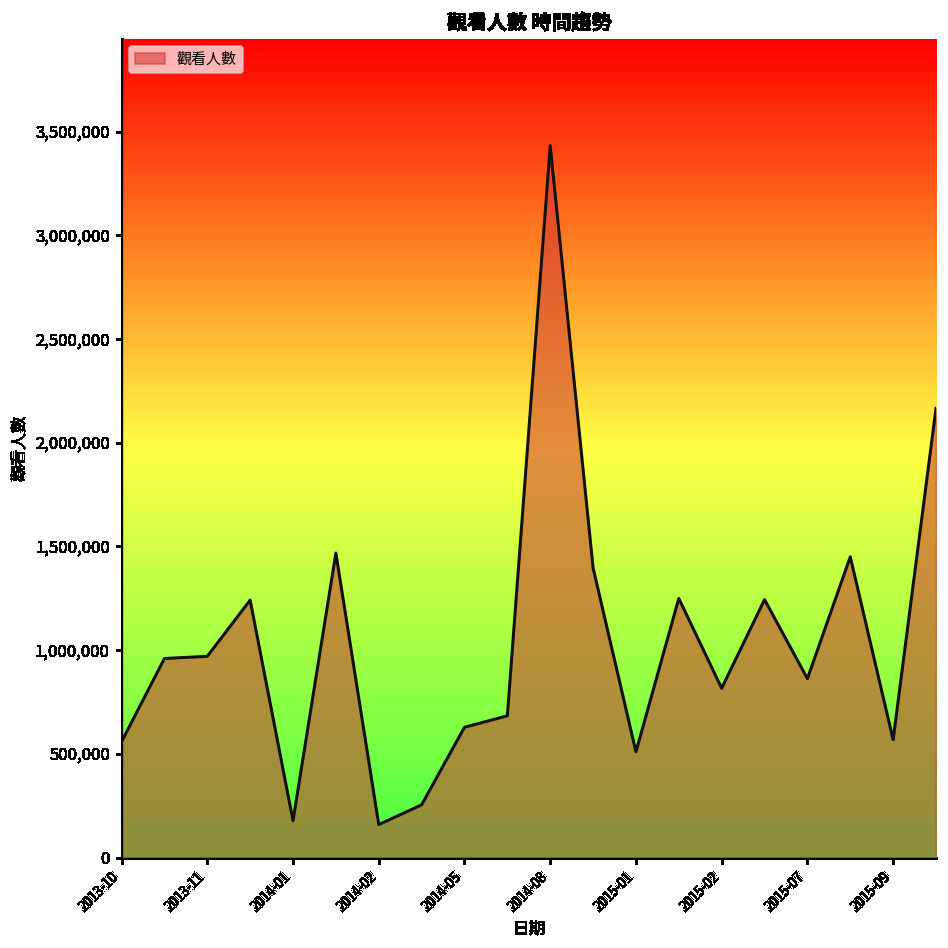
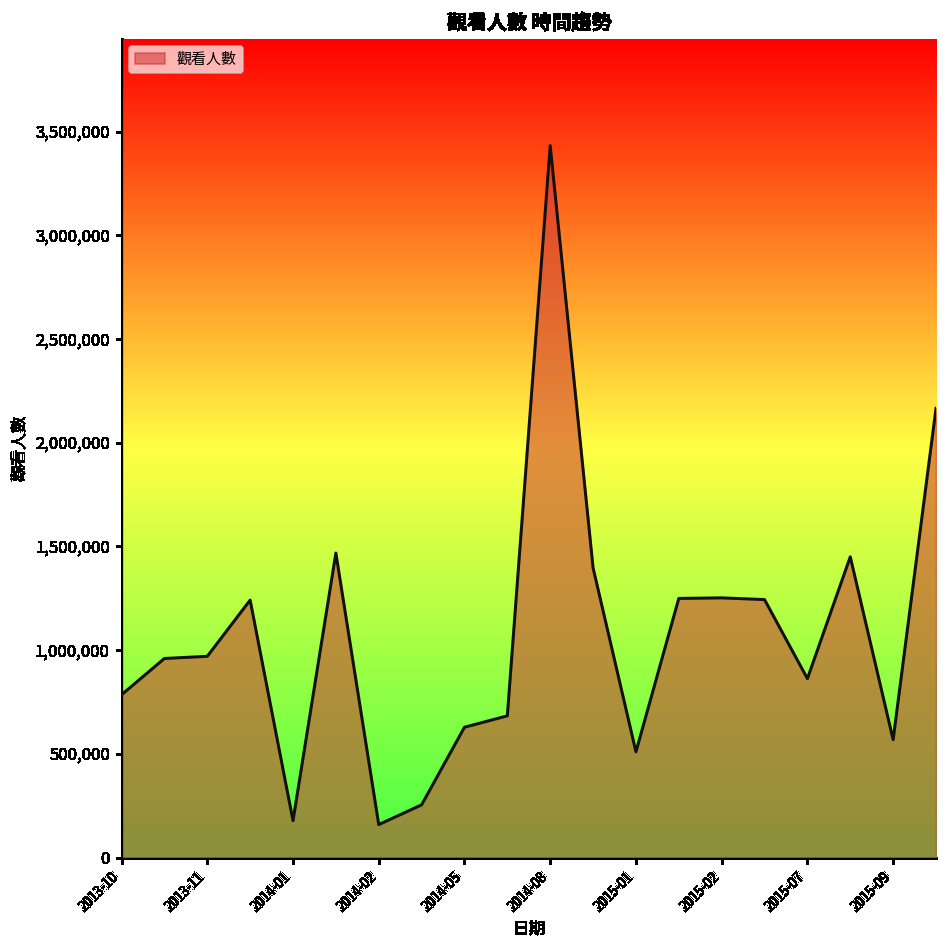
  {
-   "2013-10": "560,000",
+   "2013-10": "790,000",
    "2014-01": "180,000",
    "2014-05": "630,000",
    "2014-08": "3,430,000",
-   "2015-02": "820,000",
+   "2015-02": "1,250,000",
    "2015-09": "570,000"
  }
